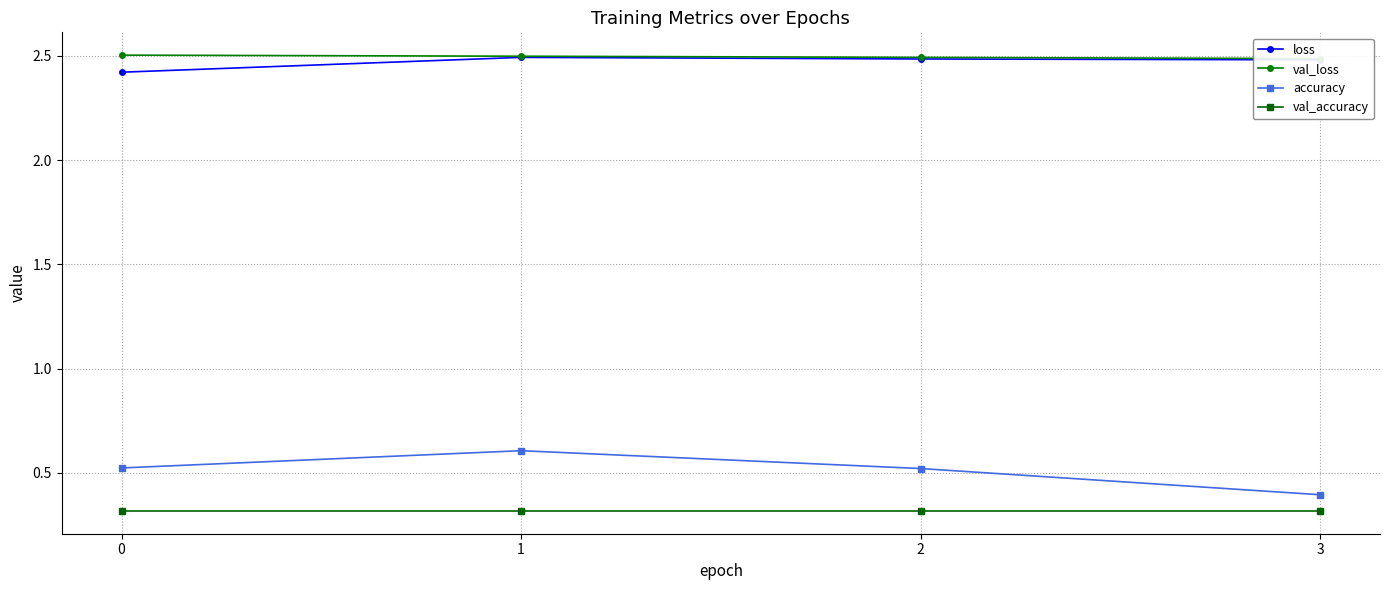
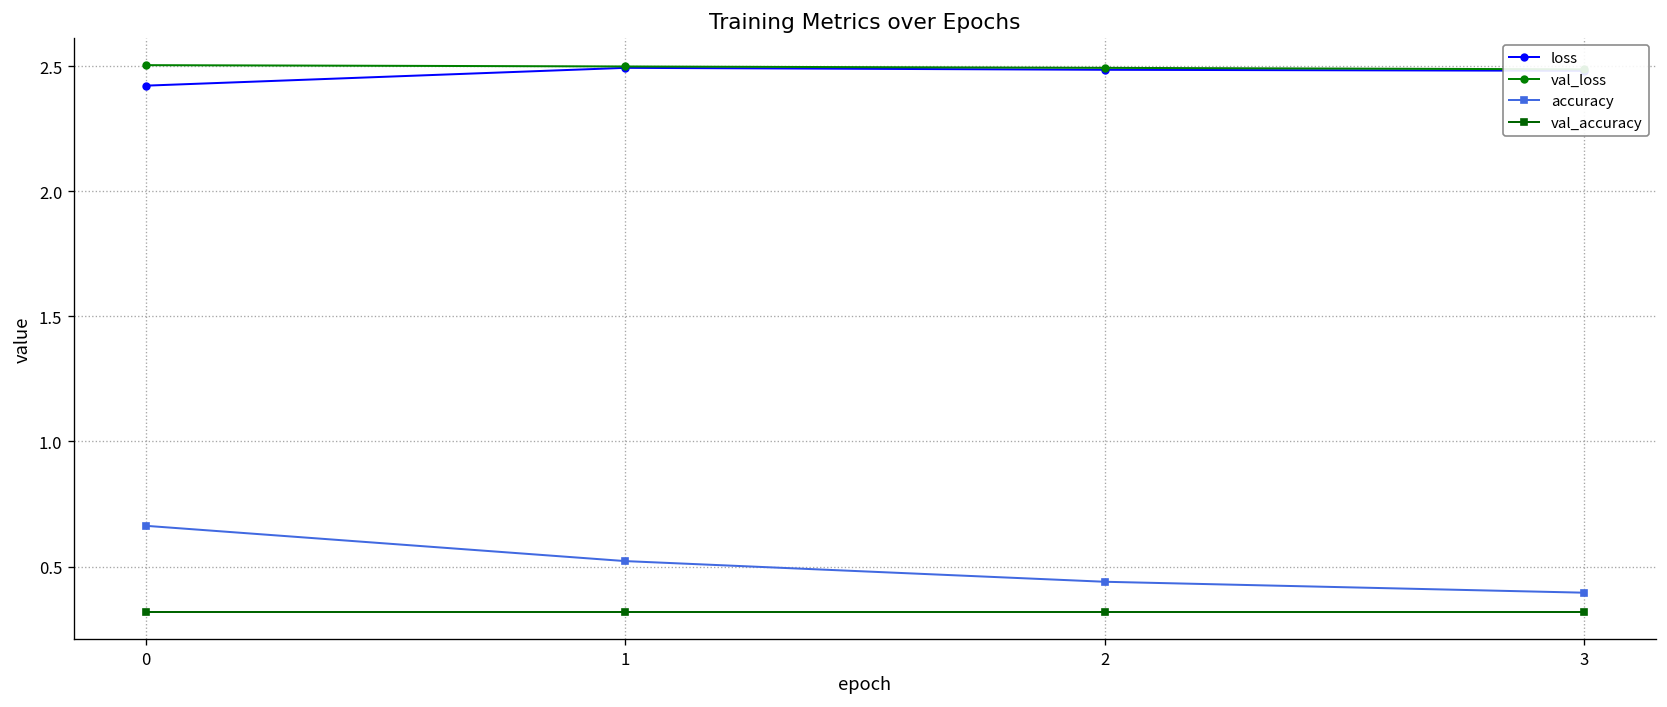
  {
    "loss": {
      "0": 2.42
    },
    "accuracy": {
-     "0": 0.52,
-     "1": 0.61,
-     "2": 0.52,
+     "0": 0.66,
+     "1": 0.52,
+     "2": 0.44,
      "3": 0.40
    }
  }
